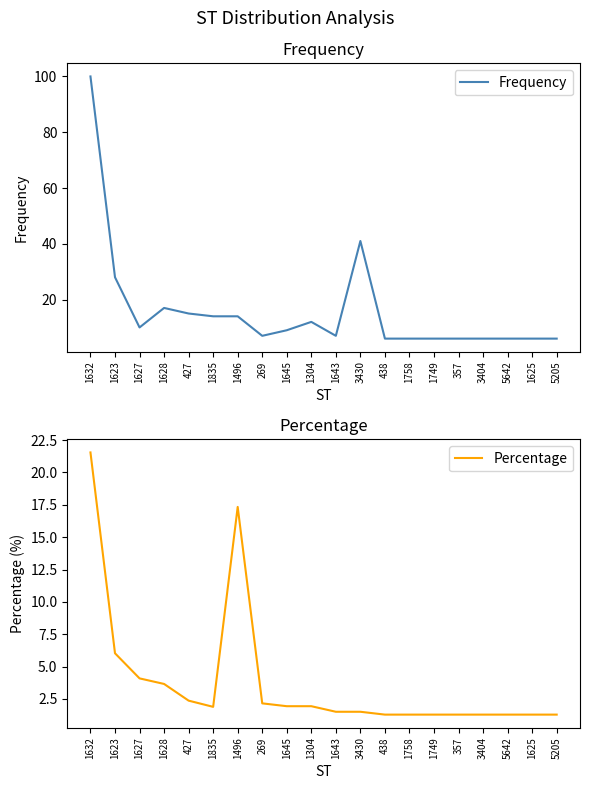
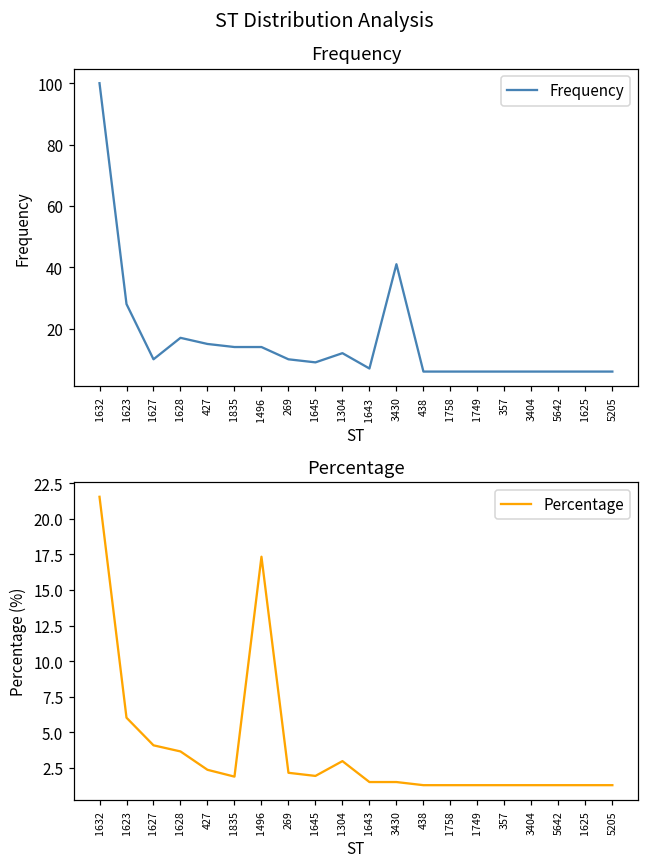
  {
    "Frequency": {
      "1632": 100,
      "1623": 28,
      "1627": 10,
      "1628": 17,
      "427": 15,
      "1835": 14,
      "1496": 14,
-     "269": 7,
+     "269": 10,
      "1645": 9,
      "1304": 12,
      "1643": 7,
      "3430": 41,
      "438": 6,
      "1758": 6,
      "1749": 6,
      "357": 6,
      "3404": 6,
      "5642": 6,
      "1625": 6,
      "5205": 6
    },
    "Percentage": {
      "1632": 21.6,
      "1623": 6.0,
      "1627": 4.1,
      "1628": 3.7,
      "427": 2.4,
      "1835": 1.9,
      "1496": 17.3,
      "269": 2.2,
      "1645": 1.9,
-     "1304": 1.9,
+     "1304": 3.0,
      "1643": 1.5,
      "3430": 1.5,
      "438": 1.3,
      "1758": 1.3,
      "1749": 1.3,
      "357": 1.3,
      "3404": 1.3,
      "5642": 1.3,
      "1625": 1.3,
      "5205": 1.3
    }
  }
